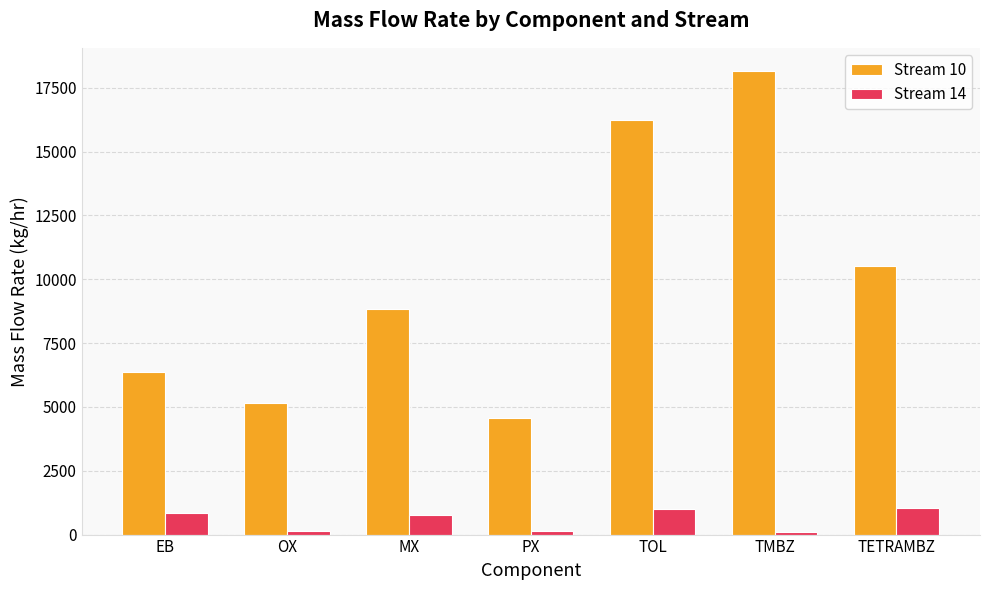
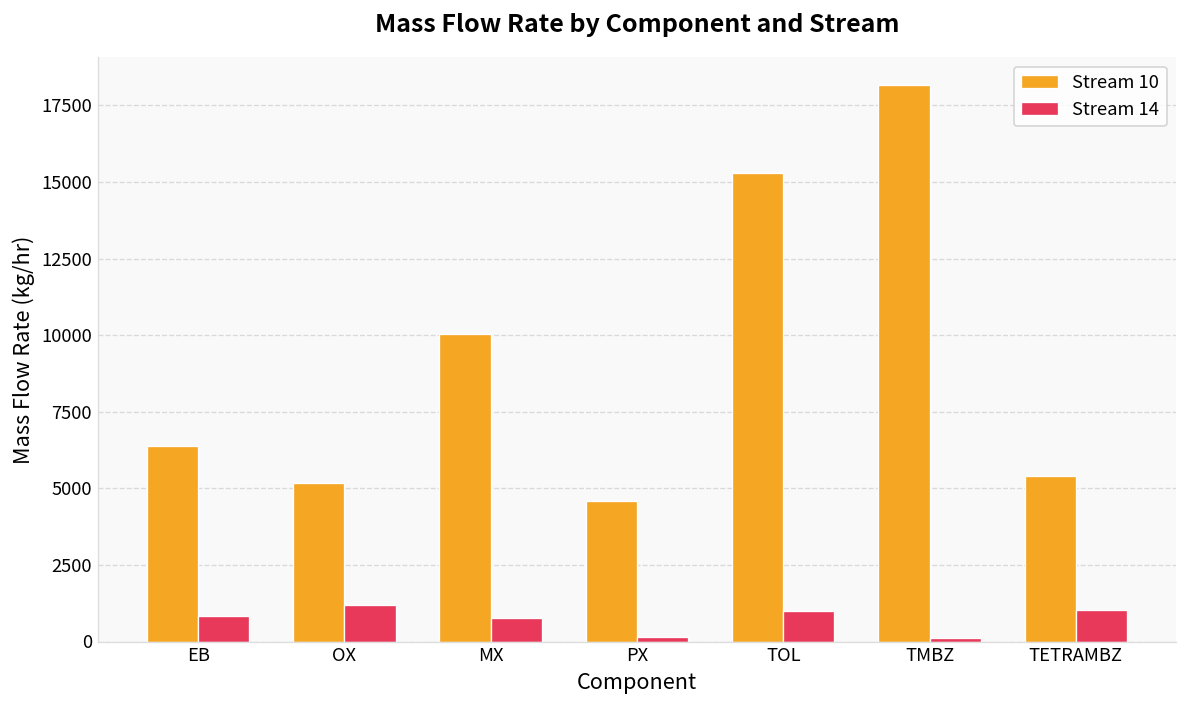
  {
    "Stream 10": {
      "EB": 6400,
      "OX": 5200,
-     "MX": 8900,
+     "MX": 10000,
      "PX": 4600,
-     "TOL": 16200,
+     "TOL": 15300,
      "TMBZ": 18200,
-     "TETRAMBZ": 10500
+     "TETRAMBZ": 5400
    },
    "Stream 14": {
      "EB": 800,
-     "OX": 100,
+     "OX": 1200,
      "MX": 800,
      "PX": 100,
      "TOL": 1000,
      "TMBZ": 100,
      "TETRAMBZ": 1000
    }
  }
